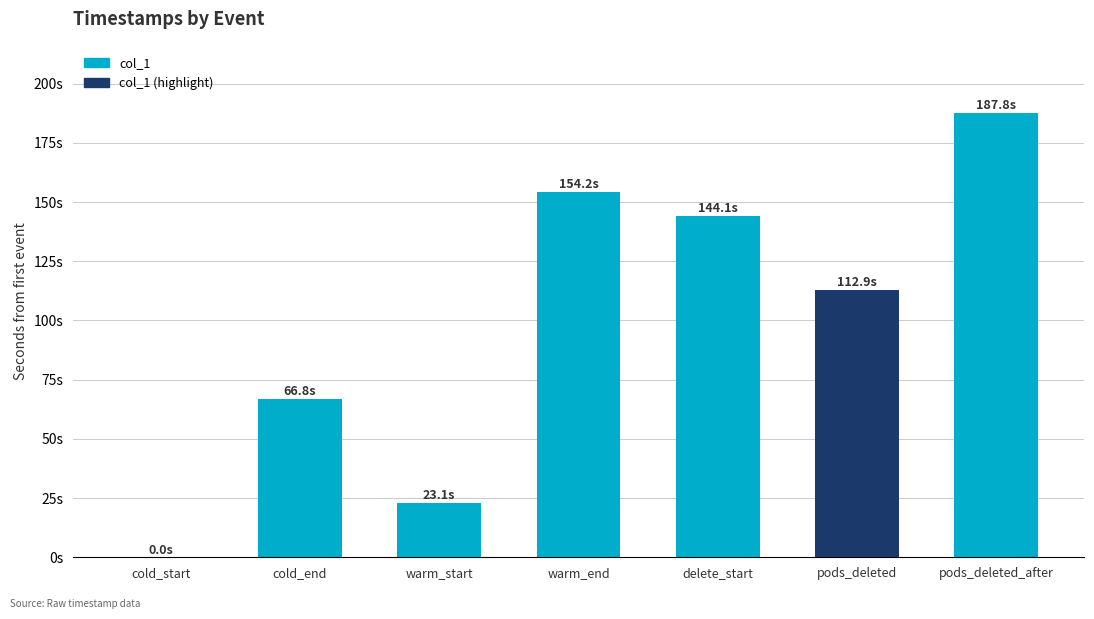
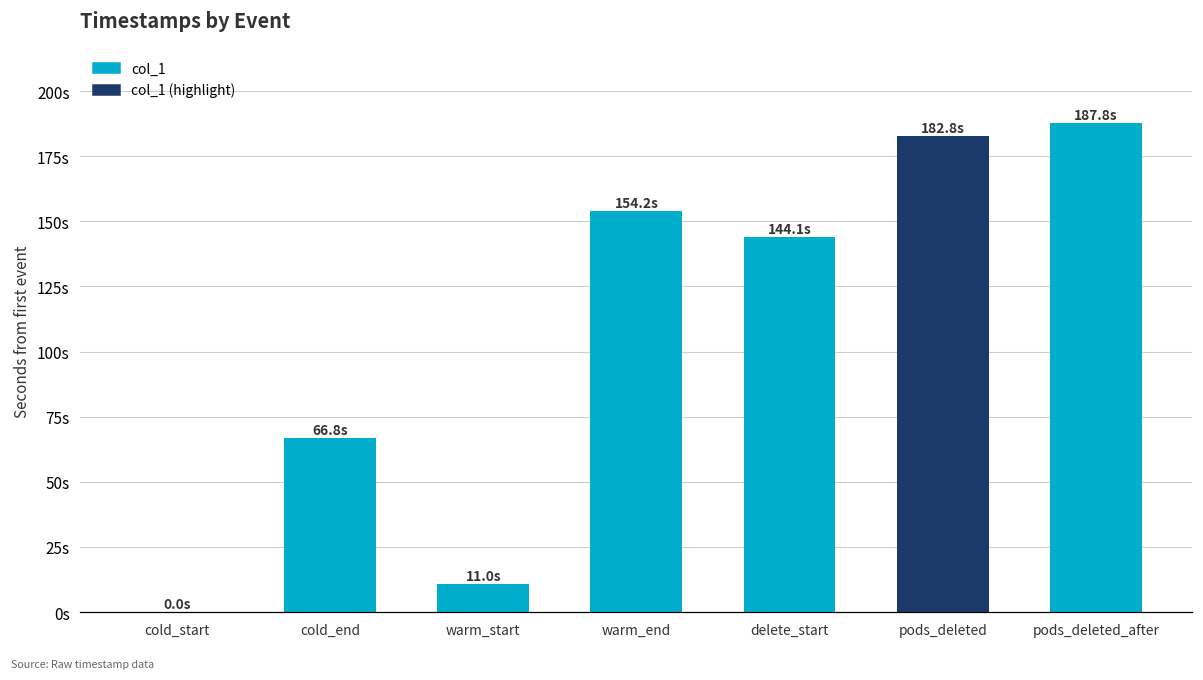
  {
    "cold_start": "0.0s",
    "cold_end": "66.8s",
-   "warm_start": "23.1s",
+   "warm_start": "11.0s",
    "warm_end": "154.2s",
    "delete_start": "144.1s",
-   "pods_deleted": "112.9s",
+   "pods_deleted": "182.8s",
    "pods_deleted_after": "187.8s"
  }
